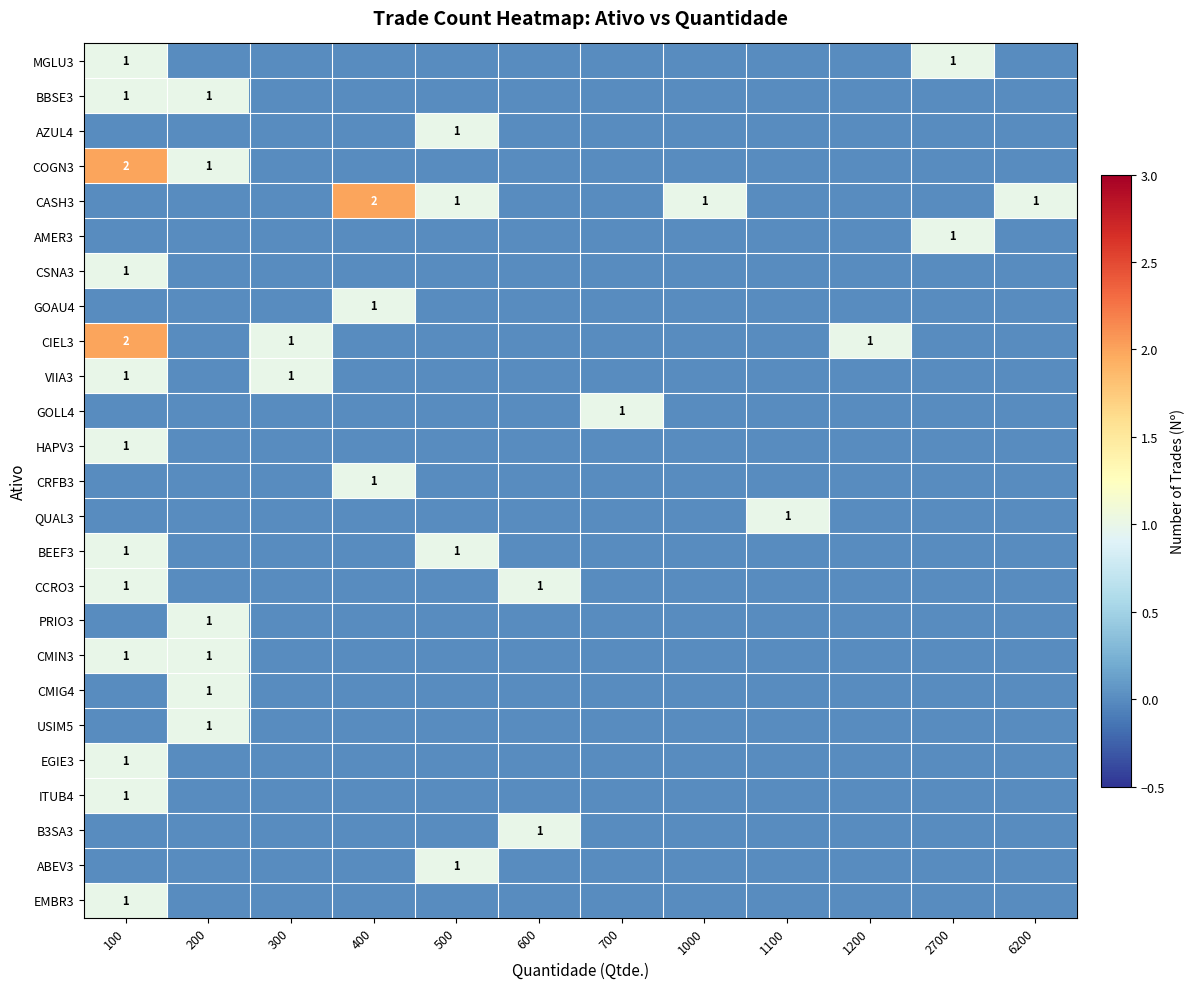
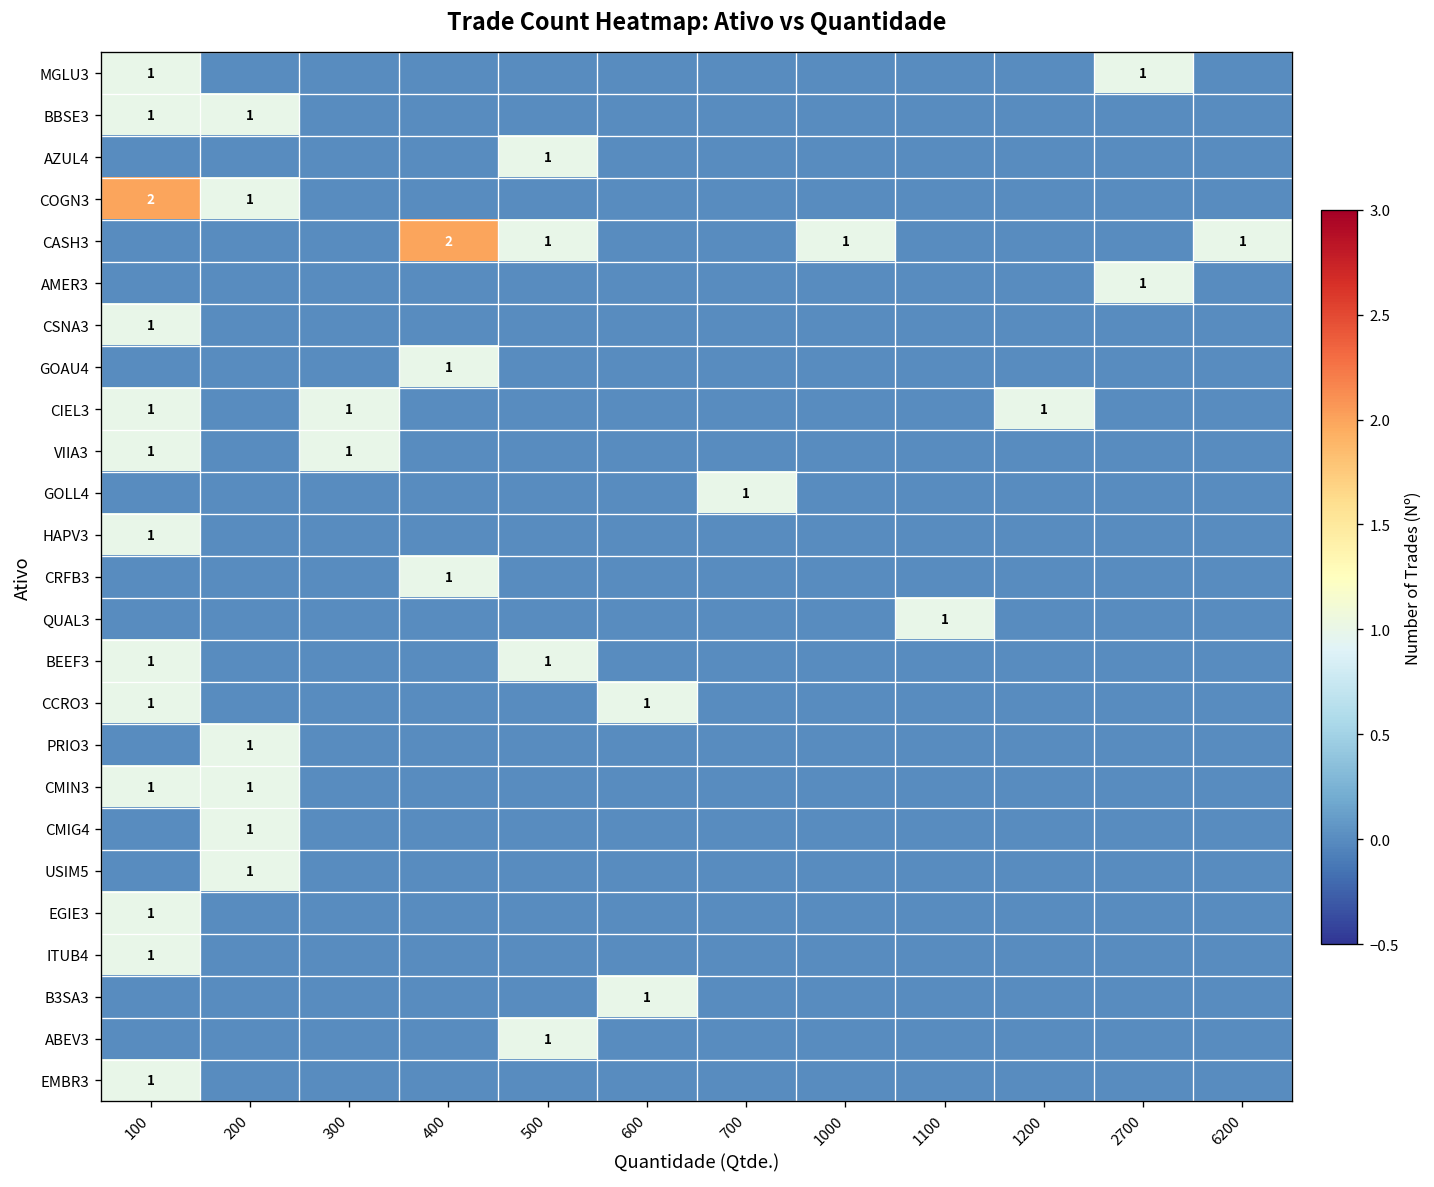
  {
    "MGLU3": {
      "100": 1,
      "2700": 1
    },
    "BBSE3": {
      "100": 1,
      "200": 1
    },
    "AZUL4": {
      "500": 1
    },
    "COGN3": {
      "100": 2,
      "200": 1
    },
    "CASH3": {
      "400": 2,
      "500": 1,
      "1000": 1,
      "6200": 1
    },
    "AMER3": {
      "2700": 1
    },
    "CSNA3": {
      "100": 1
    },
    "GOAU4": {
      "400": 1
    },
    "CIEL3": {
-     "100": 2,
+     "100": 1,
      "300": 1,
      "1200": 1
    },
    "VIIA3": {
      "100": 1,
      "300": 1
    },
    "GOLL4": {
      "700": 1
    },
    "HAPV3": {
      "100": 1
    },
    "CRFB3": {
      "400": 1
    },
    "QUAL3": {
      "1100": 1
    },
    "BEEF3": {
      "100": 1,
      "500": 1
    },
    "CCRO3": {
      "100": 1,
      "600": 1
    },
    "PRIO3": {
      "200": 1
    },
    "CMIN3": {
      "100": 1,
      "200": 1
    },
    "CMIG4": {
      "200": 1
    },
    "USIM5": {
      "200": 1
    },
    "EGIE3": {
      "100": 1
    },
    "ITUB4": {
      "100": 1
    },
    "B3SA3": {
      "600": 1
    },
    "ABEV3": {
      "500": 1
    },
    "EMBR3": {
      "100": 1
    }
  }
